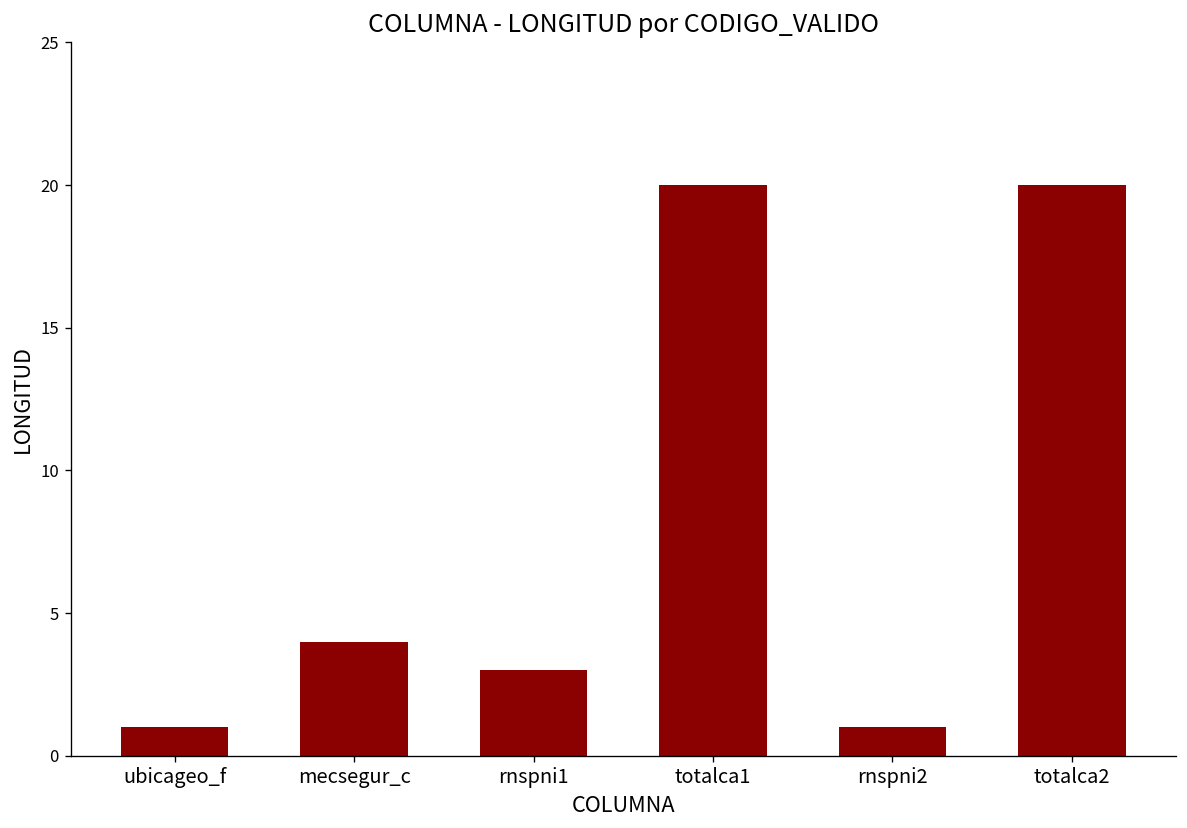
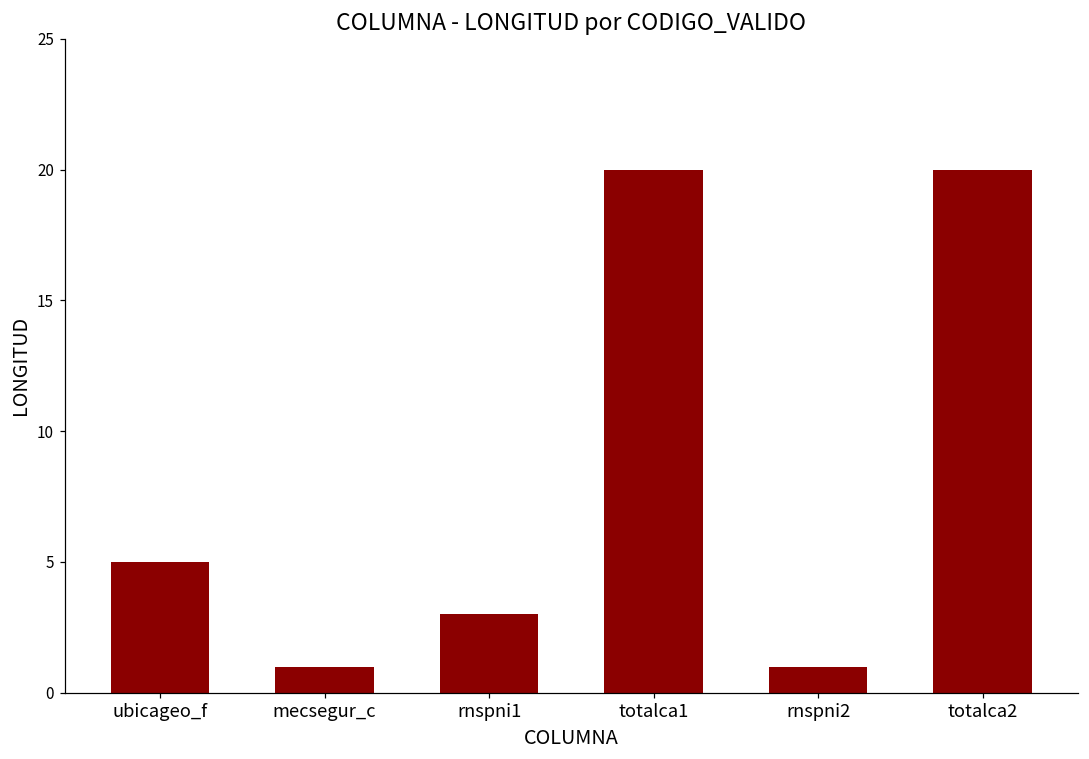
  {
-   "ubicageo_f": 1,
-   "mecsegur_c": 4,
+   "ubicageo_f": 5,
+   "mecsegur_c": 1,
    "rnspni1": 3,
    "totalca1": 20,
    "rnspni2": 1,
    "totalca2": 20
  }
